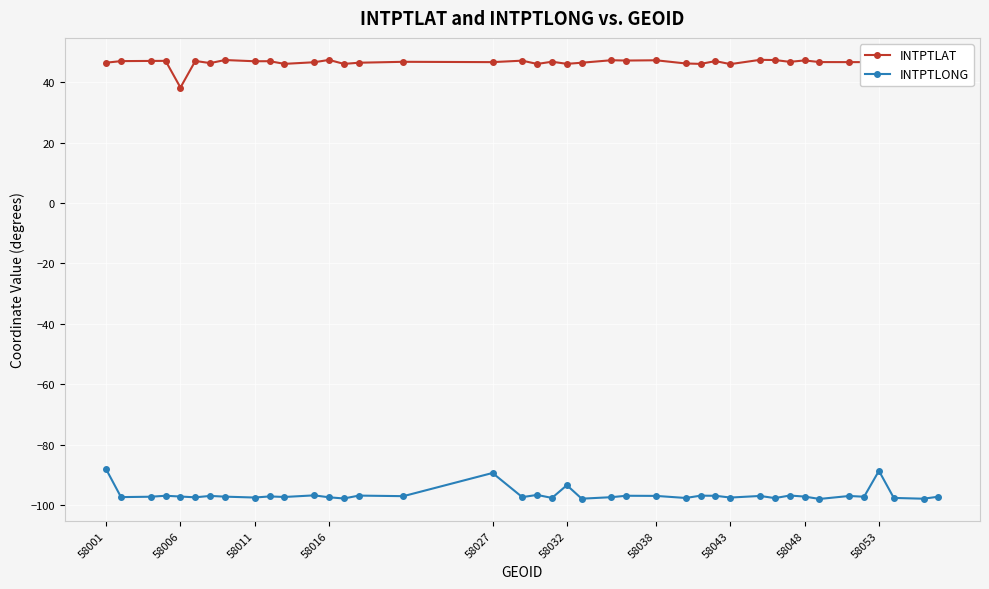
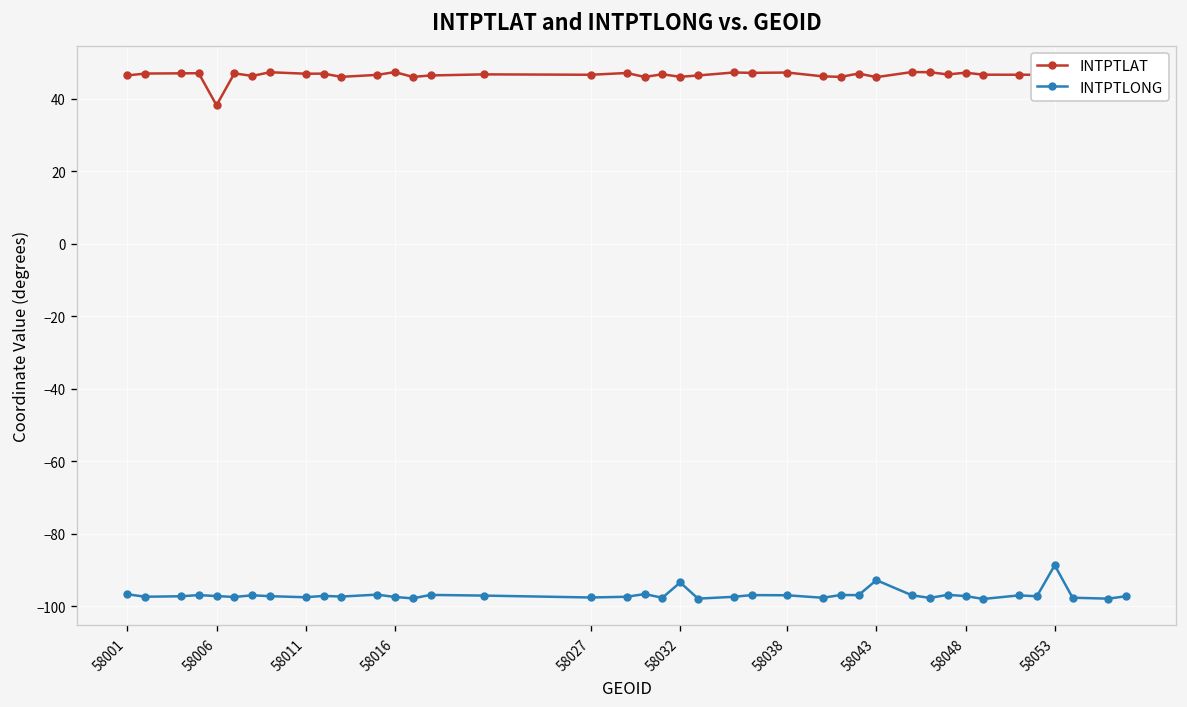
  {
    "INTPTLAT": {
      "58001": 46,
      "58006": 38,
      "58011": 47,
      "58016": 47,
      "58027": 47,
      "58032": 46,
      "58038": 47,
      "58043": 46,
      "58048": 47
    },
    "INTPTLONG": {
-     "58001": -88,
+     "58001": -97,
      "58006": -97,
      "58011": -98,
      "58016": -97,
-     "58027": -89,
+     "58027": -98,
      "58032": -93,
      "58038": -97,
-     "58043": -98,
+     "58043": -93,
      "58048": -97,
      "58053": -89
    }
  }
